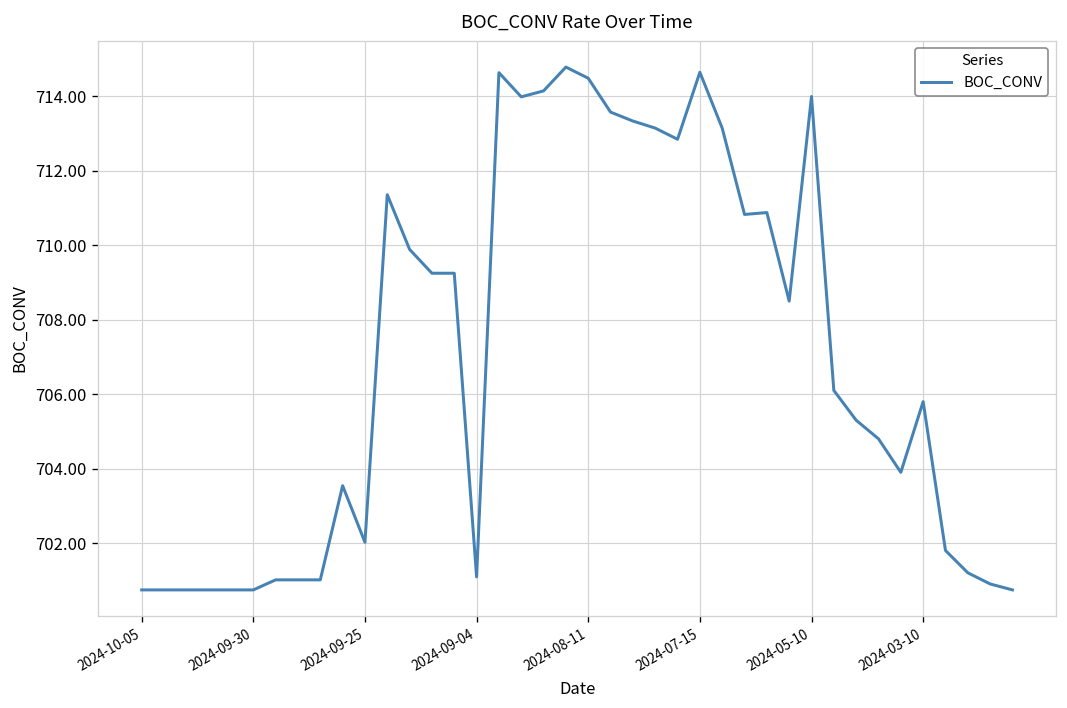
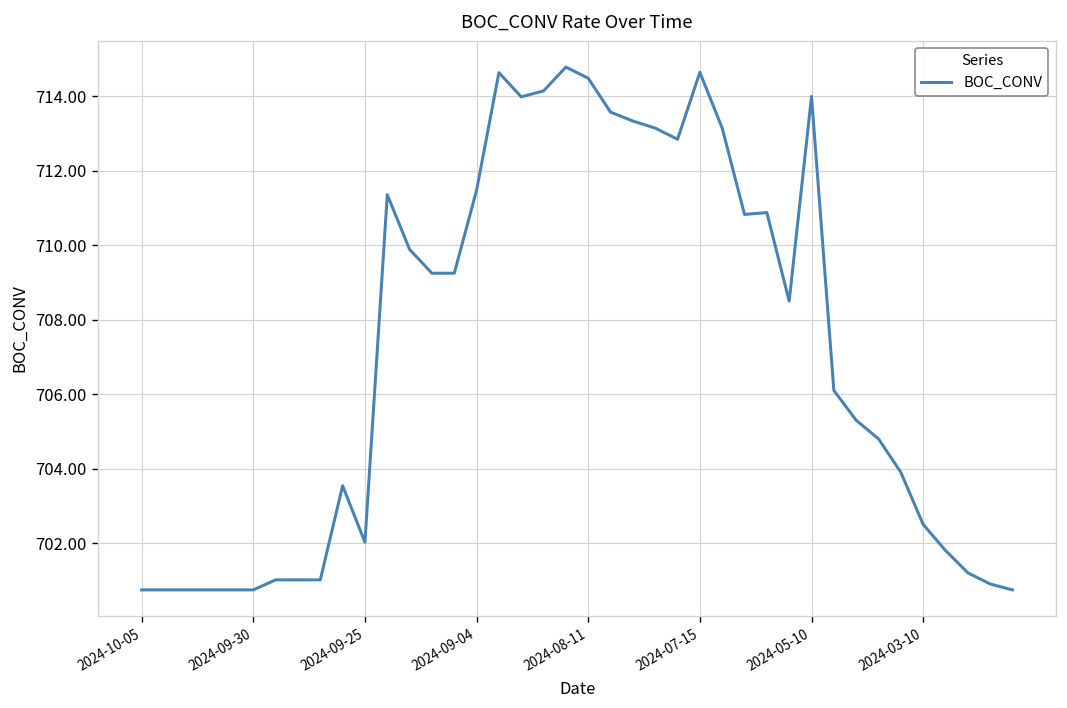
  {
    "2024-10-05": 700.7,
    "2024-09-30": 700.7,
    "2024-09-25": 702.0,
-   "2024-09-04": 701.1,
+   "2024-09-04": 711.5,
    "2024-08-11": 714.5,
    "2024-07-15": 714.7,
    "2024-05-10": 714.0,
-   "2024-03-10": 705.8
+   "2024-03-10": 702.5
  }
